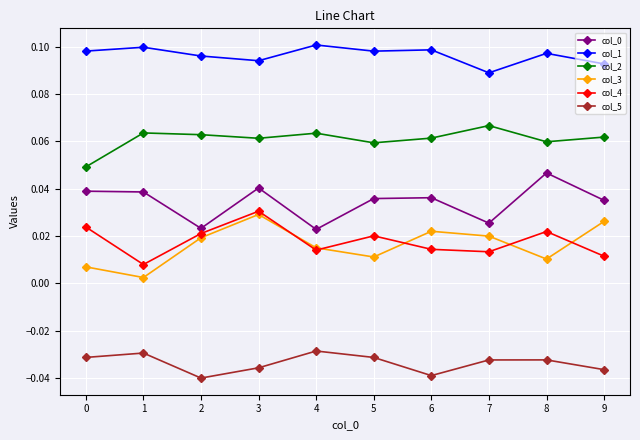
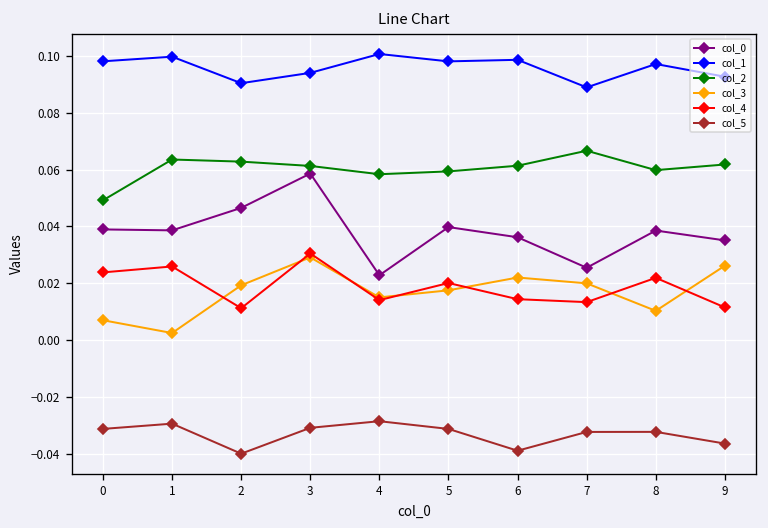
  {
    "col_0": {
      "0": 0.039,
      "1": 0.039,
-     "2": 0.023,
-     "3": 0.040,
+     "2": 0.047,
+     "3": 0.059,
      "4": 0.023,
-     "5": 0.036,
+     "5": 0.040,
      "6": 0.036,
      "7": 0.025,
-     "8": 0.047,
+     "8": 0.039,
      "9": 0.035
    },
    "col_1": {
      "0": 0.098,
      "1": 0.100,
-     "2": 0.096,
+     "2": 0.090,
      "3": 0.094,
      "4": 0.101,
      "5": 0.098,
      "6": 0.099,
      "7": 0.089,
      "8": 0.097
    },
    "col_2": {
      "0": 0.049,
      "1": 0.064,
      "2": 0.063,
      "3": 0.061,
-     "4": 0.063,
+     "4": 0.058,
      "5": 0.059,
      "6": 0.061,
      "7": 0.067,
      "8": 0.060,
      "9": 0.062
    },
    "col_3": {
      "0": 0.007,
      "1": 0.003,
      "2": 0.019,
      "3": 0.029,
-     "5": 0.011,
+     "5": 0.018,
      "6": 0.022,
      "7": 0.020,
      "8": 0.010,
      "9": 0.026
    },
    "col_4": {
      "0": 0.024,
-     "1": 0.008,
-     "2": 0.021,
+     "1": 0.026,
+     "2": 0.011,
      "3": 0.030,
      "5": 0.020,
      "6": 0.014,
      "7": 0.013,
      "8": 0.022,
      "9": 0.012
    },
    "col_5": {
      "0": -0.031,
      "1": -0.029,
      "2": -0.040,
-     "3": -0.036,
+     "3": -0.031,
      "4": -0.029,
      "5": -0.031,
      "6": -0.039,
      "7": -0.032,
      "8": -0.032,
      "9": -0.036
    }
  }
